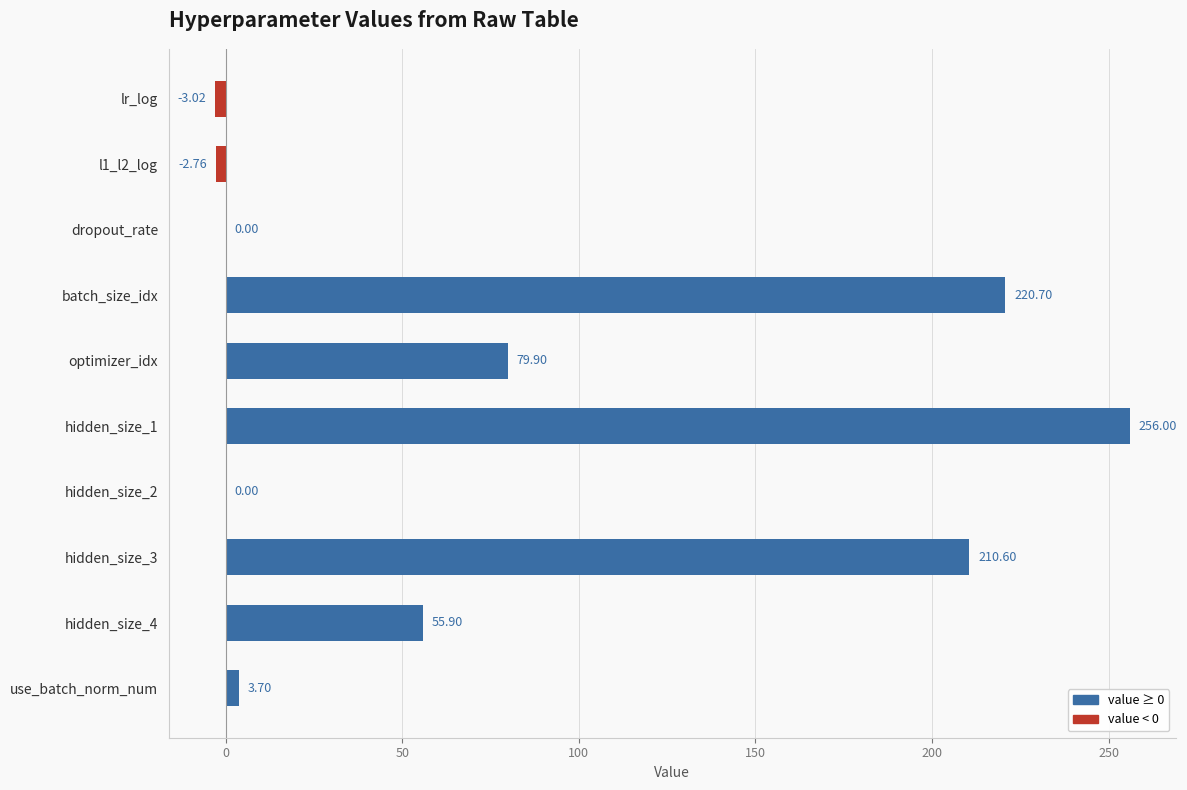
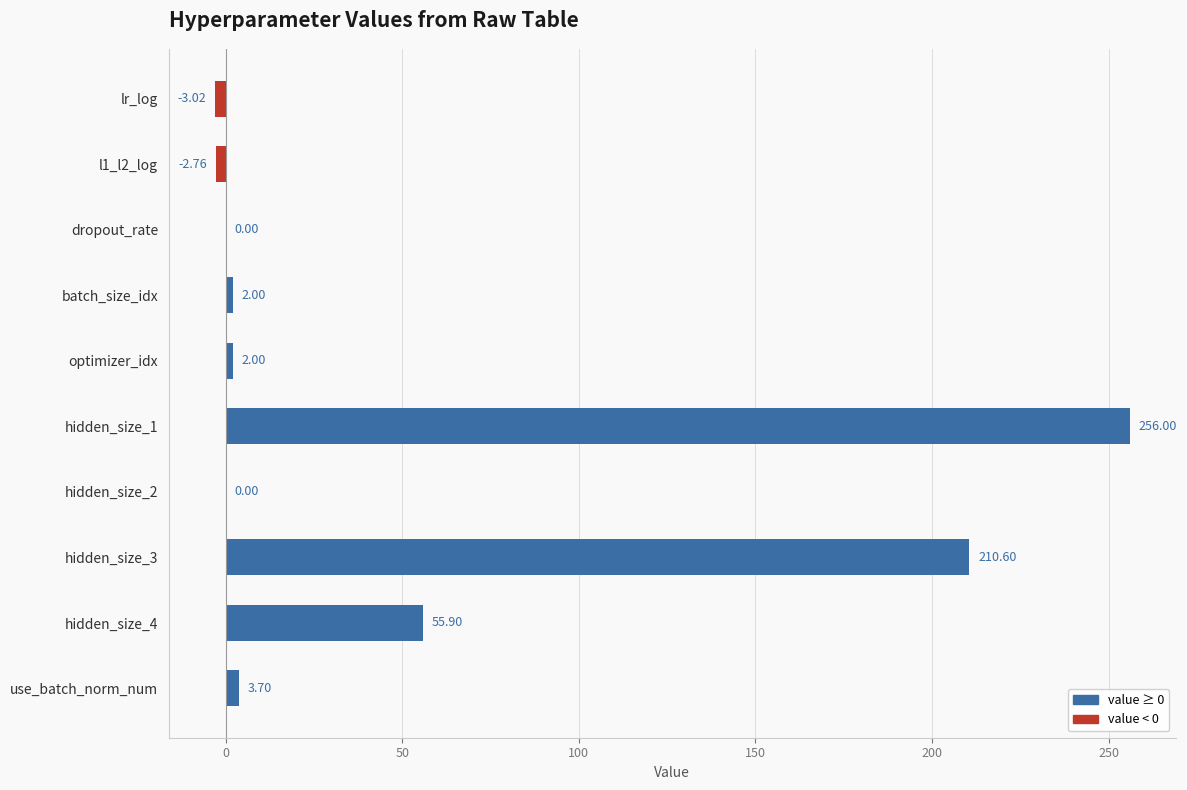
  {
    "lr_log": -3.02,
    "l1_l2_log": -2.76,
    "dropout_rate": 0.00,
-   "batch_size_idx": 220.70,
-   "optimizer_idx": 79.90,
+   "batch_size_idx": 2.00,
+   "optimizer_idx": 2.00,
    "hidden_size_1": 256.00,
    "hidden_size_2": 0.00,
    "hidden_size_3": 210.60,
    "hidden_size_4": 55.90,
    "use_batch_norm_num": 3.70
  }
